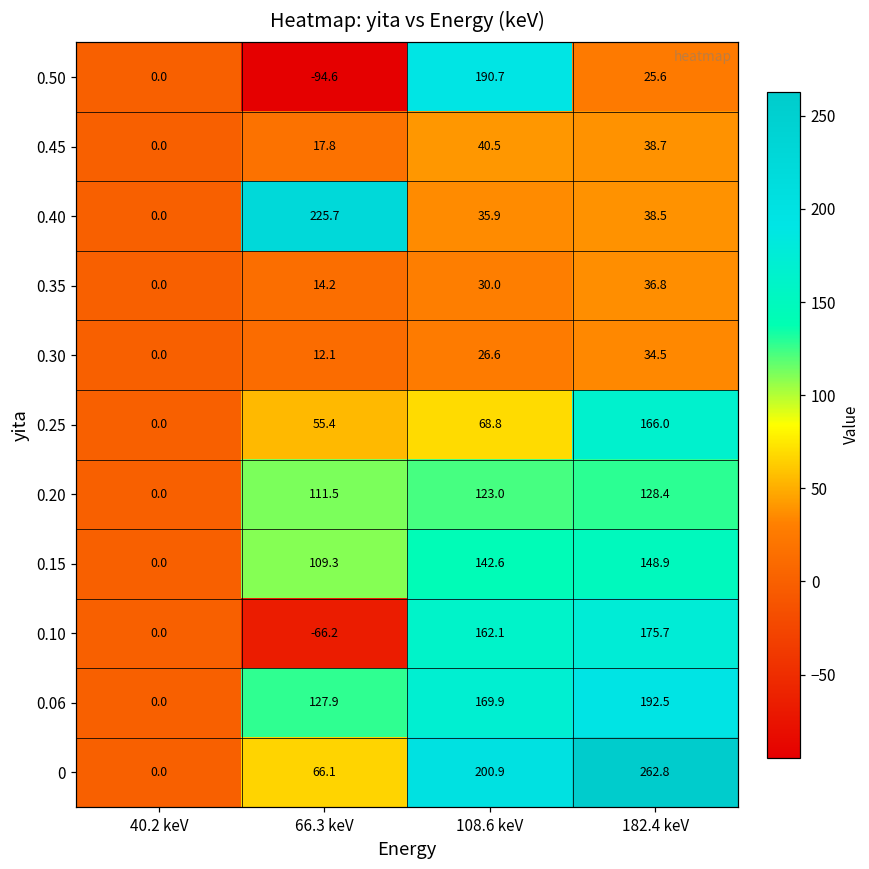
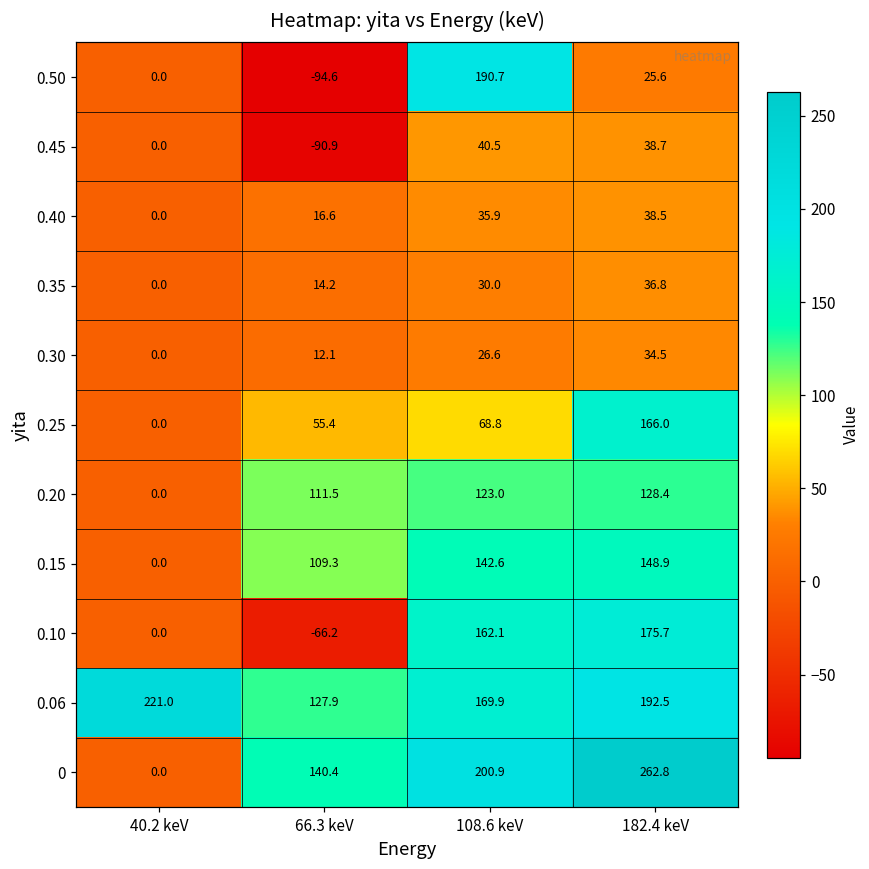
  {
    "0.50": {
      "40.2 keV": 0.0,
      "66.3 keV": -94.6,
      "108.6 keV": 190.7
    },
    "0.45": {
      "40.2 keV": 0.0,
-     "66.3 keV": 17.8,
+     "66.3 keV": -90.9,
      "108.6 keV": 40.5,
      "182.4 keV": 38.7
    },
    "0.40": {
      "40.2 keV": 0.0,
-     "66.3 keV": 225.7,
+     "66.3 keV": 16.6,
      "108.6 keV": 35.9,
      "182.4 keV": 38.5
    },
    "0.35": {
      "40.2 keV": 0.0,
      "66.3 keV": 14.2,
      "108.6 keV": 30.0,
      "182.4 keV": 36.8
    },
    "0.30": {
      "40.2 keV": 0.0,
      "66.3 keV": 12.1,
      "108.6 keV": 26.6,
      "182.4 keV": 34.5
    },
    "0.25": {
      "40.2 keV": 0.0,
      "66.3 keV": 55.4,
      "108.6 keV": 68.8,
      "182.4 keV": 166.0
    },
    "0.20": {
      "40.2 keV": 0.0,
      "66.3 keV": 111.5,
      "108.6 keV": 123.0,
      "182.4 keV": 128.4
    },
    "0.15": {
      "40.2 keV": 0.0,
      "66.3 keV": 109.3,
      "108.6 keV": 142.6,
      "182.4 keV": 148.9
    },
    "0.10": {
      "40.2 keV": 0.0,
      "66.3 keV": -66.2,
      "108.6 keV": 162.1,
      "182.4 keV": 175.7
    },
    "0.06": {
-     "40.2 keV": 0.0,
+     "40.2 keV": 221.0,
      "66.3 keV": 127.9,
      "108.6 keV": 169.9,
      "182.4 keV": 192.5
    },
    "0": {
      "40.2 keV": 0.0,
-     "66.3 keV": 66.1,
+     "66.3 keV": 140.4,
      "108.6 keV": 200.9,
      "182.4 keV": 262.8
    }
  }
